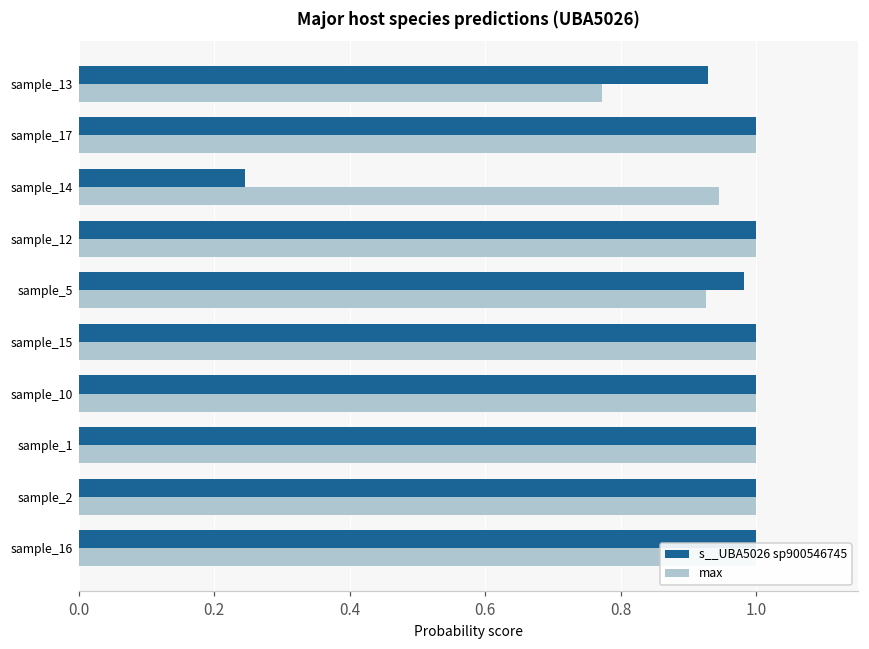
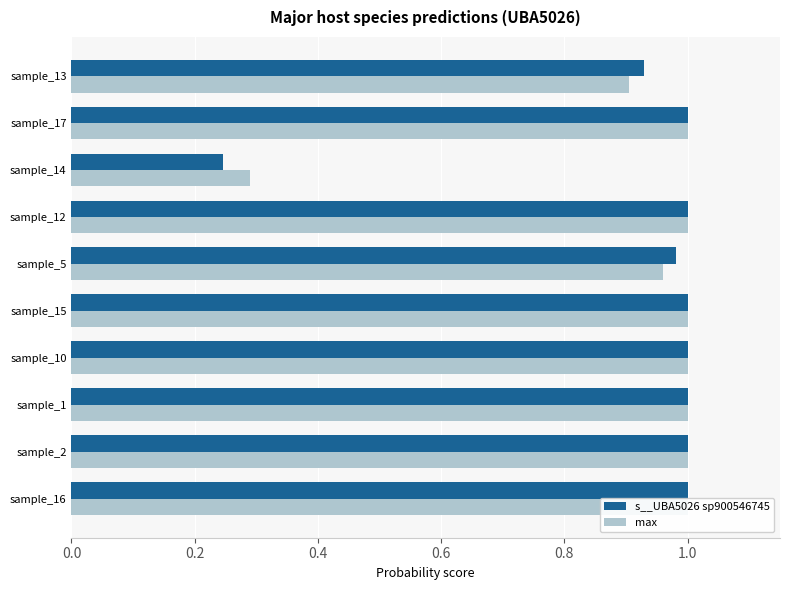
  {
    "s__UBA5026 sp900546745": {
      "sample_13": 0.93,
      "sample_17": 1.00,
      "sample_14": 0.25,
      "sample_12": 1.00,
      "sample_5": 0.98,
      "sample_15": 1.00,
      "sample_10": 1.00,
      "sample_1": 1.00,
      "sample_2": 1.00,
      "sample_16": 1.00
    },
    "max": {
-     "sample_13": 0.77,
+     "sample_13": 0.91,
      "sample_17": 1.00,
-     "sample_14": 0.95,
+     "sample_14": 0.29,
      "sample_12": 1.00,
-     "sample_5": 0.93,
+     "sample_5": 0.96,
      "sample_15": 1.00,
      "sample_10": 1.00,
      "sample_1": 1.00,
      "sample_2": 1.00
    }
  }
